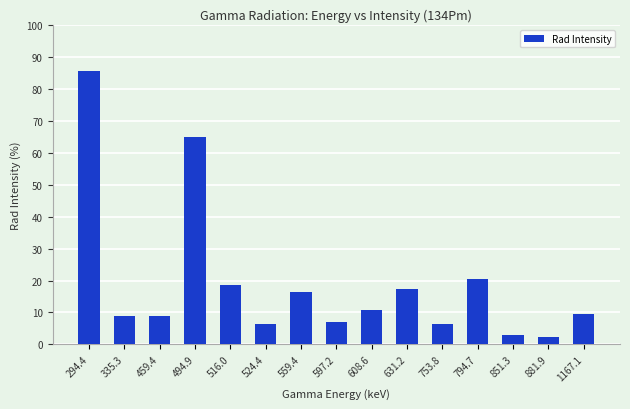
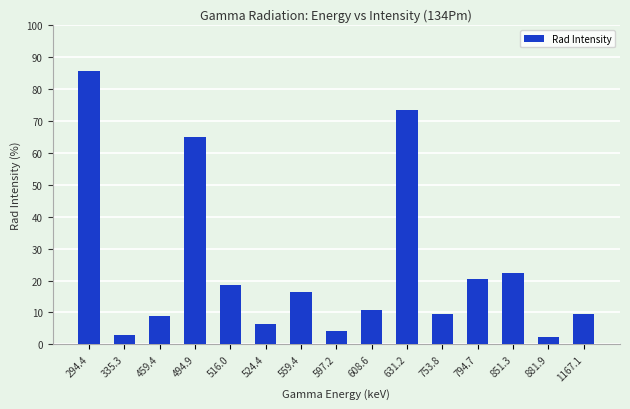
  {
    "294.4": 85,
-   "335.3": 9,
+   "335.3": 3,
    "459.4": 9,
    "494.9": 65,
    "516.0": 19,
    "524.4": 6,
    "559.4": 17,
-   "597.2": 7,
+   "597.2": 4,
    "608.6": 11,
-   "631.2": 17,
-   "753.8": 6,
+   "631.2": 73,
+   "753.8": 9,
    "794.7": 21,
-   "851.3": 3,
+   "851.3": 22,
    "881.9": 2,
    "1167.1": 9
  }
